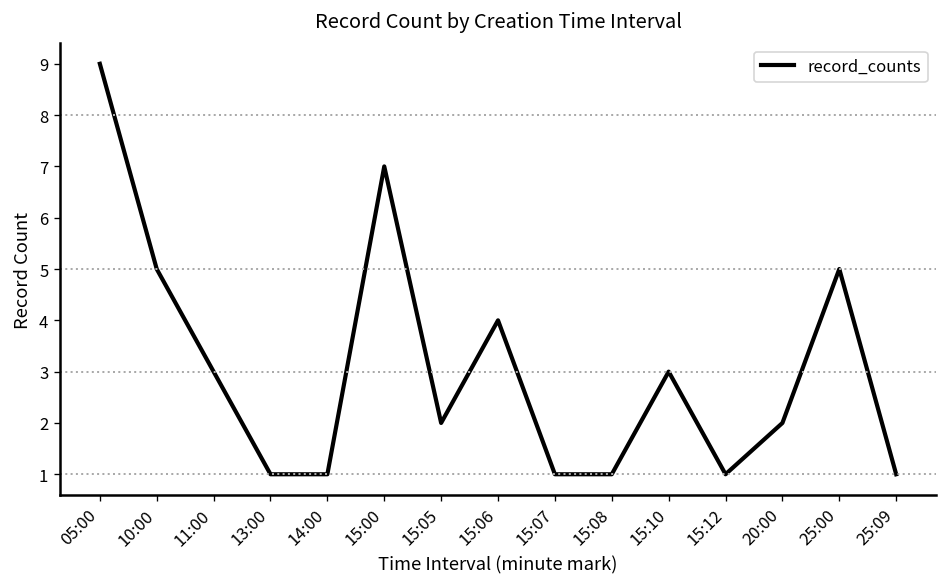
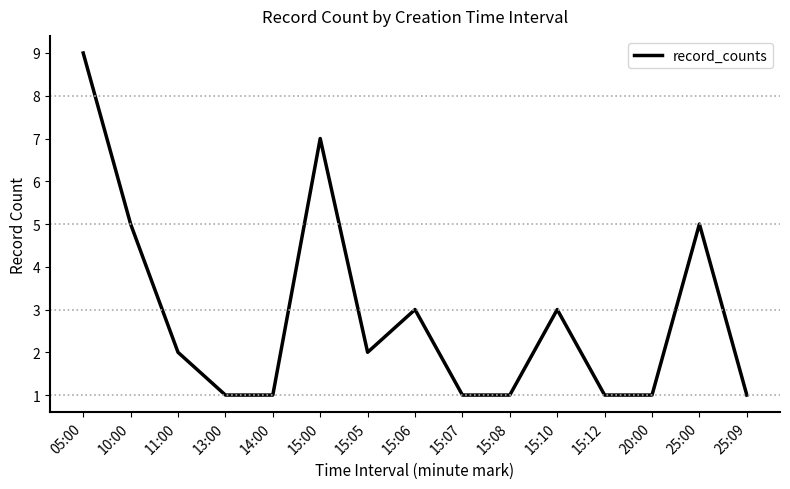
  {
    "05:00": 9,
    "10:00": 5,
-   "11:00": 3,
+   "11:00": 2,
    "13:00": 1,
    "14:00": 1,
    "15:00": 7,
    "15:05": 2,
-   "15:06": 4,
+   "15:06": 3,
    "15:07": 1,
    "15:08": 1,
    "15:10": 3,
    "15:12": 1,
-   "20:00": 2,
+   "20:00": 1,
    "25:00": 5,
    "25:09": 1
  }
